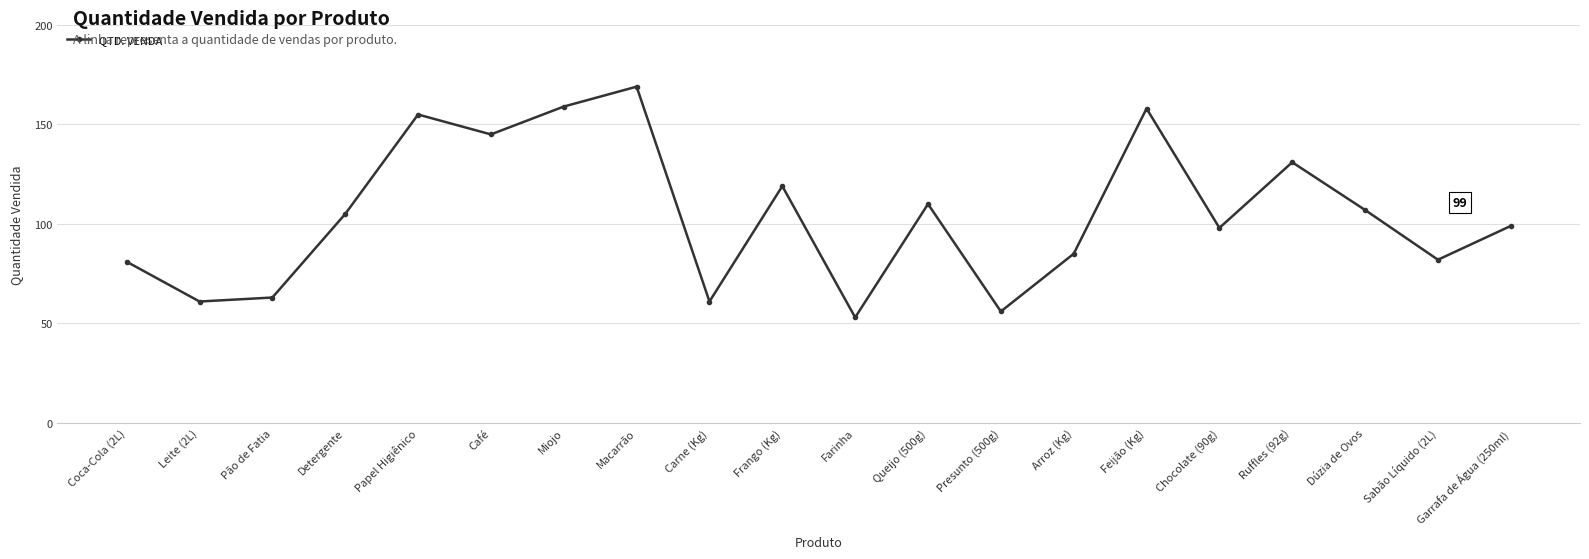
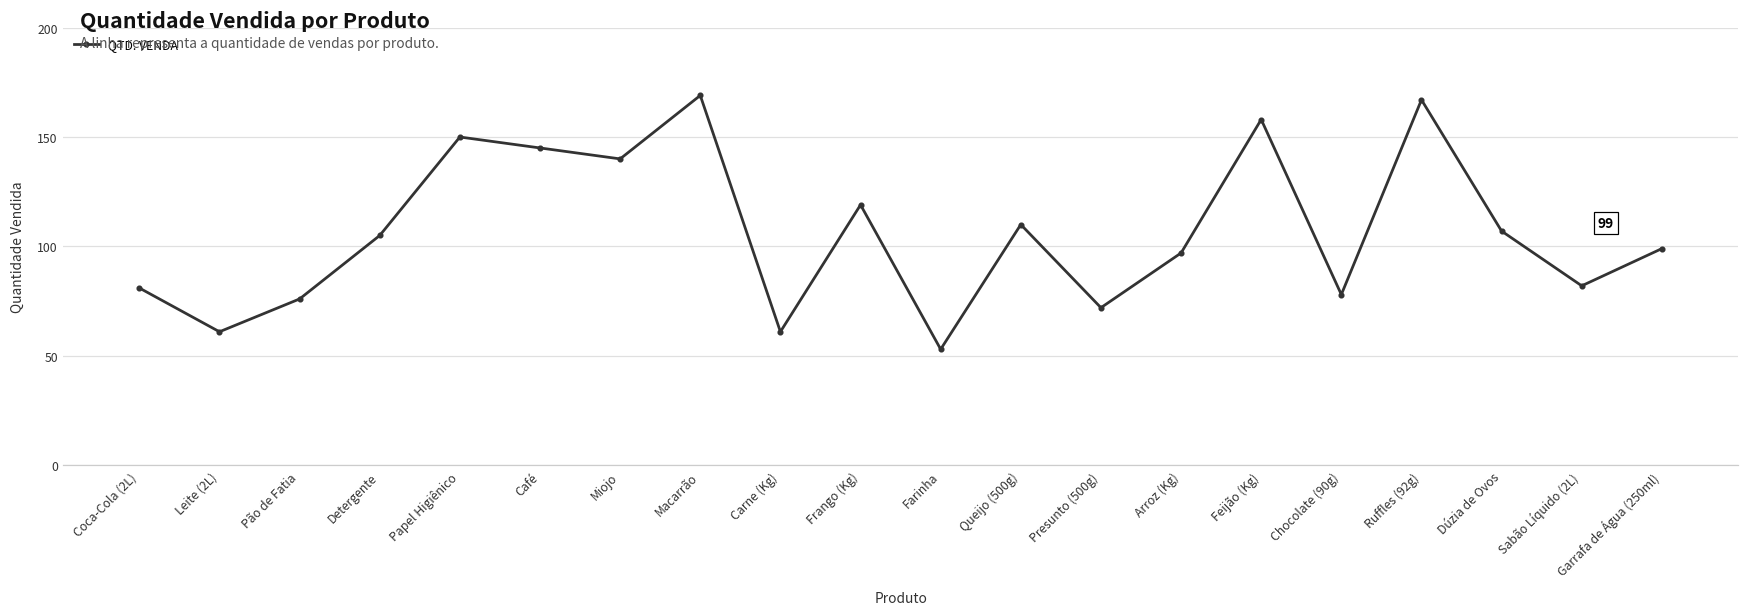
  {
    "Coca-Cola (2L)": 81,
    "Leite (2L)": 61,
-   "Pão de Fatia": 63,
+   "Pão de Fatia": 76,
    "Detergente": 105,
-   "Papel Higiênico": 155,
+   "Papel Higiênico": 150,
    "Café": 145,
-   "Miojo": 159,
+   "Miojo": 140,
    "Macarrão": 169,
    "Carne (Kg)": 61,
    "Frango (Kg)": 119,
    "Farinha": 53,
    "Queijo (500g)": 110,
-   "Presunto (500g)": 56,
-   "Arroz (Kg)": 85,
+   "Presunto (500g)": 72,
+   "Arroz (Kg)": 97,
    "Feijão (Kg)": 158,
-   "Chocolate (90g)": 98,
-   "Ruffles (92g)": 131,
+   "Chocolate (90g)": 78,
+   "Ruffles (92g)": 167,
    "Dúzia de Ovos": 107,
    "Sabão Líquido (2L)": 82,
    "Garrafa de Água (250ml)": 99
  }
